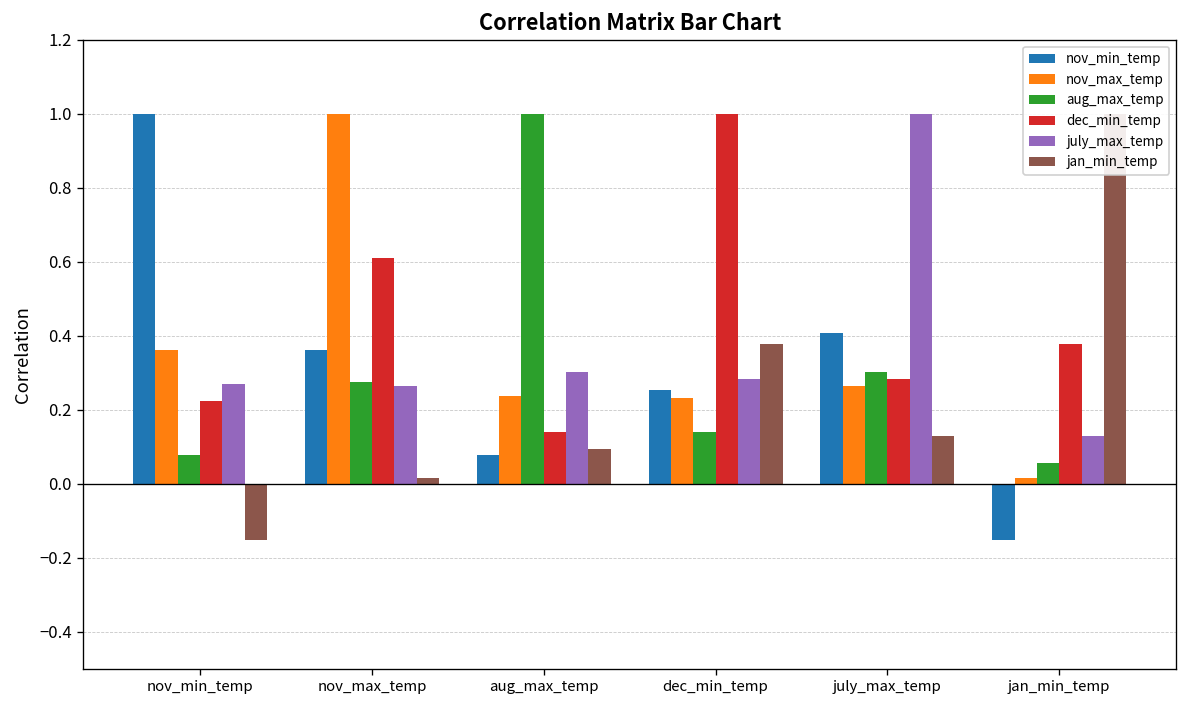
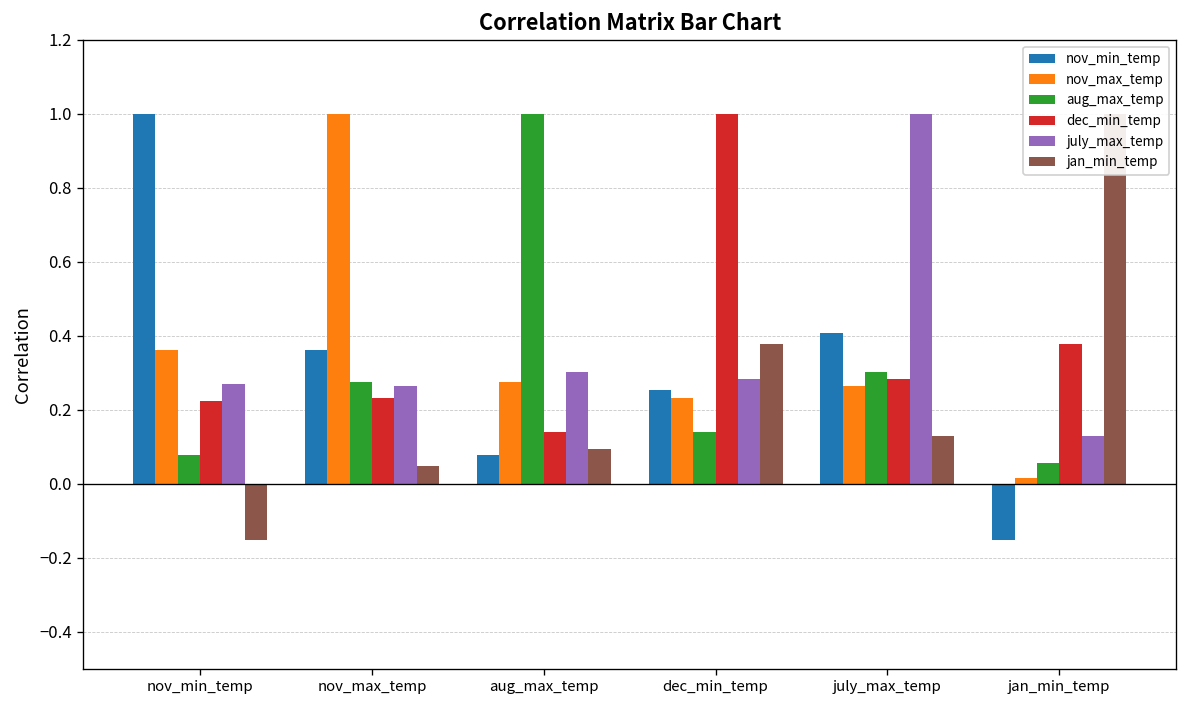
  {
    "nov_min_temp": {
      "nov_min_temp": 1.00,
      "nov_max_temp": 0.36,
      "aug_max_temp": 0.08,
      "dec_min_temp": 0.25,
      "july_max_temp": 0.41,
      "jan_min_temp": -0.15
    },
    "nov_max_temp": {
      "nov_min_temp": 0.36,
      "nov_max_temp": 1.00,
-     "aug_max_temp": 0.24,
+     "aug_max_temp": 0.28,
      "dec_min_temp": 0.23,
      "july_max_temp": 0.27,
      "jan_min_temp": 0.02
    },
    "aug_max_temp": {
      "nov_min_temp": 0.08,
      "nov_max_temp": 0.28,
      "aug_max_temp": 1.00,
      "dec_min_temp": 0.14,
      "july_max_temp": 0.30,
      "jan_min_temp": 0.06
    },
    "dec_min_temp": {
      "nov_min_temp": 0.22,
-     "nov_max_temp": 0.61,
+     "nov_max_temp": 0.23,
      "aug_max_temp": 0.14,
      "dec_min_temp": 1.00,
      "july_max_temp": 0.28,
      "jan_min_temp": 0.38
    },
    "july_max_temp": {
      "nov_min_temp": 0.27,
      "nov_max_temp": 0.27,
      "aug_max_temp": 0.30,
      "dec_min_temp": 0.28,
      "july_max_temp": 1.00,
      "jan_min_temp": 0.13
    },
    "jan_min_temp": {
      "nov_min_temp": -0.15,
-     "nov_max_temp": 0.02,
+     "nov_max_temp": 0.05,
      "aug_max_temp": 0.10,
      "dec_min_temp": 0.38,
      "july_max_temp": 0.13
    }
  }
